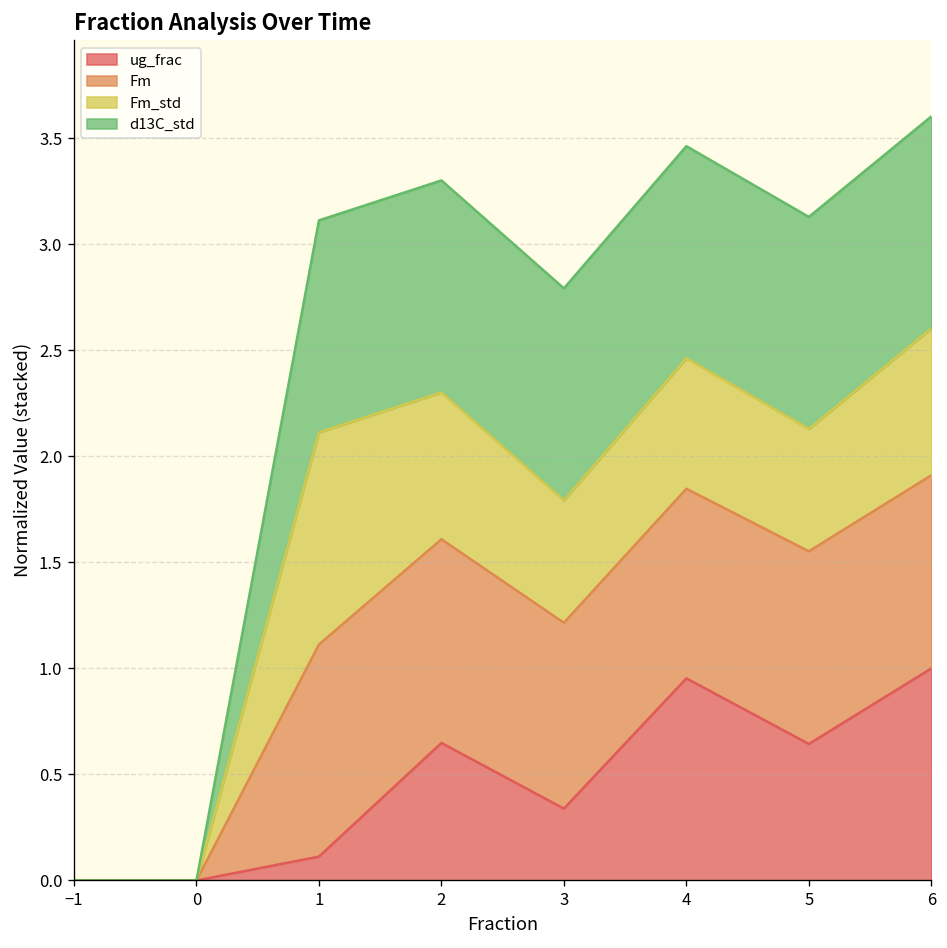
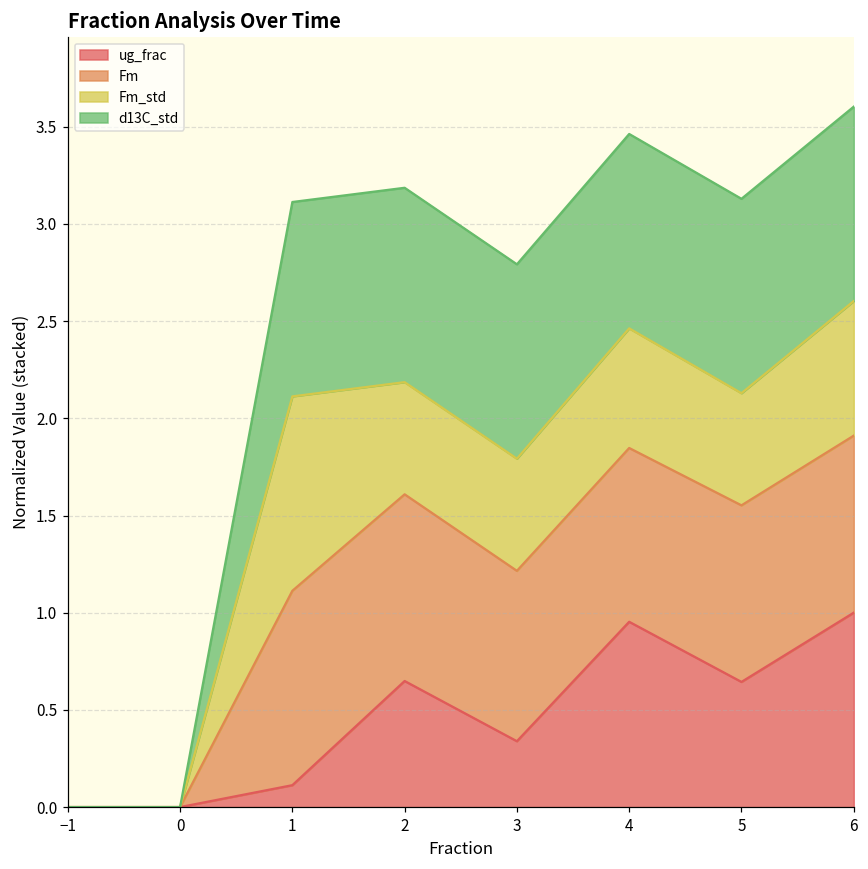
  {
    "Fm_std": {
      "1": 1.00,
-     "2": 0.69,
+     "2": 0.58,
      "3": 0.58,
      "4": 0.62,
      "5": 0.58,
      "6": 0.69
    },
    "d13C_std": {
      "1": 1.00,
      "2": 1.00,
      "3": 1.00,
      "4": 1.00,
      "5": 1.00,
      "6": 1.00
    }
  }
